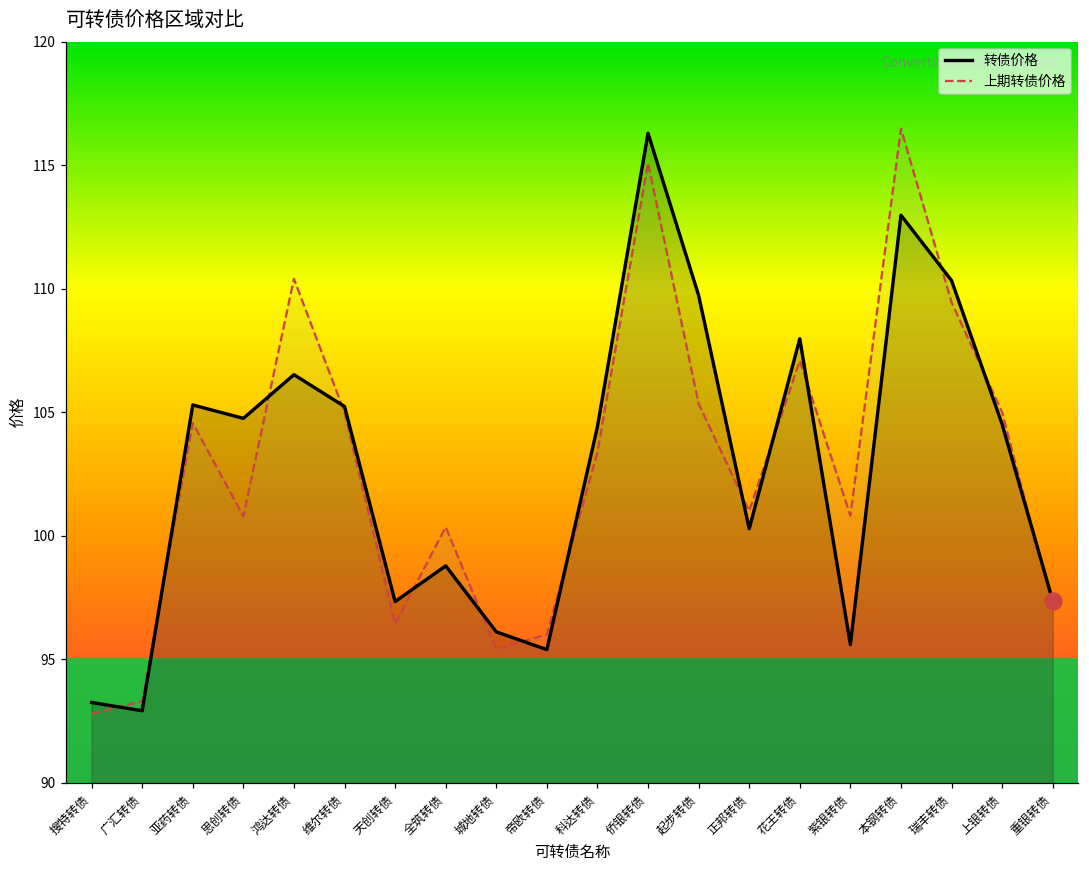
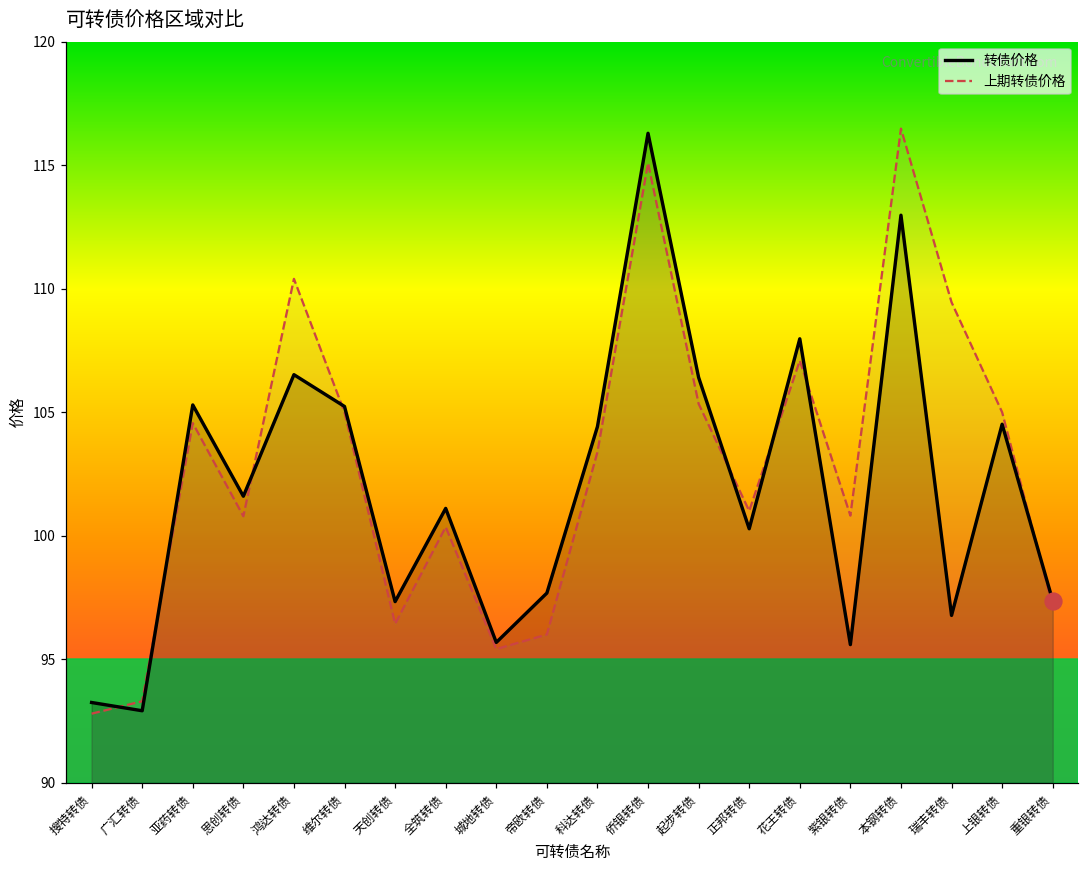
  {
    "转债价格": {
      "亚药转债": 105.3,
-     "思创转债": 104.8,
+     "思创转债": 101.6,
      "鸿达转债": 106.5,
      "维尔转债": 105.2,
      "天创转债": 97.3,
-     "全筑转债": 98.8,
-     "城地转债": 96.1,
-     "帝欧转债": 95.4,
+     "全筑转债": 101.1,
+     "城地转债": 95.7,
+     "帝欧转债": 97.7,
      "科达转债": 104.4,
      "侨银转债": 116.3,
-     "起步转债": 109.7,
+     "起步转债": 106.4,
      "正邦转债": 100.3,
      "花王转债": 108.0,
      "紫银转债": 95.6,
      "本钢转债": 113.0,
-     "瑞丰转债": 110.3,
+     "瑞丰转债": 96.8,
      "上银转债": 104.5
    }
  }
